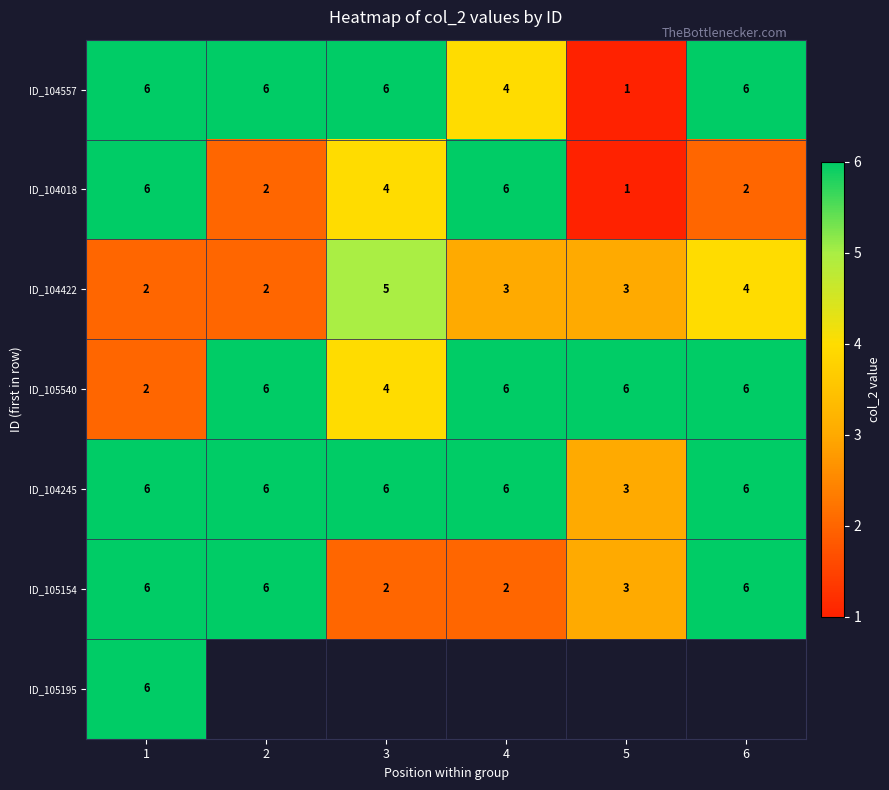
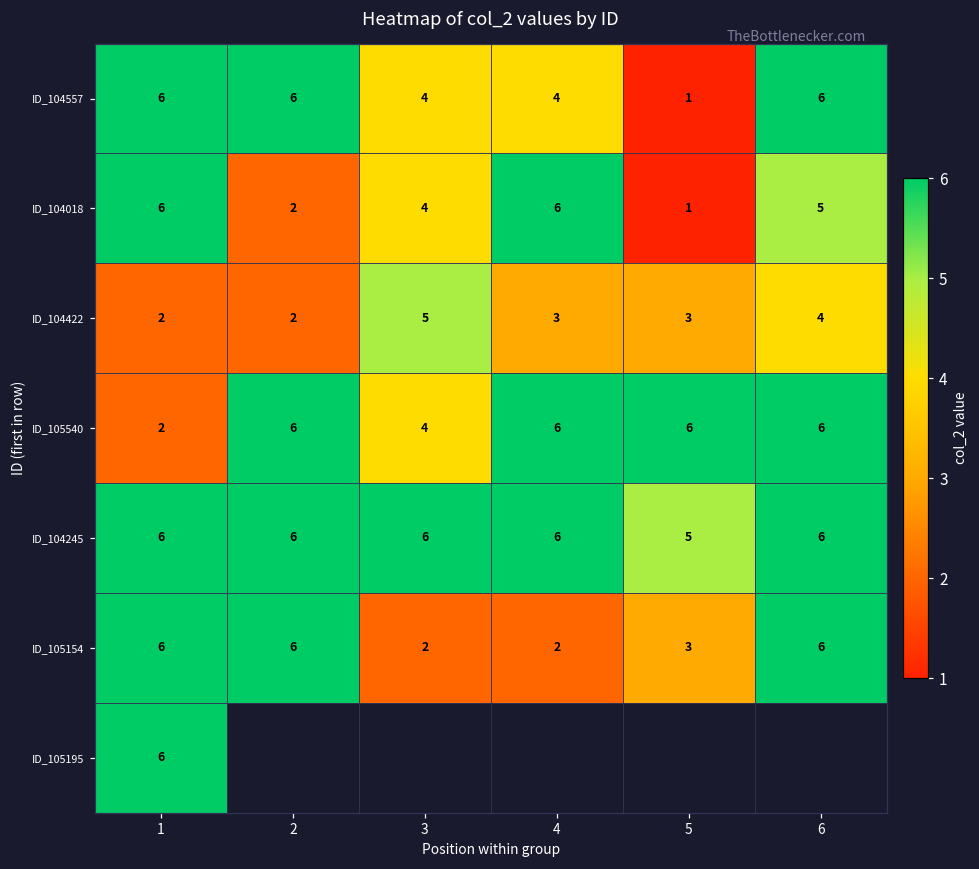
  {
    "ID_104557": {
      "1": 6,
      "2": 6,
-     "3": 6,
+     "3": 4,
      "4": 4,
      "5": 1,
      "6": 6
    },
    "ID_104018": {
      "1": 6,
      "2": 2,
      "3": 4,
      "4": 6,
      "5": 1,
-     "6": 2
+     "6": 5
    },
    "ID_104422": {
      "1": 2,
      "2": 2,
      "3": 5,
      "4": 3,
      "5": 3,
      "6": 4
    },
    "ID_105540": {
      "1": 2,
      "2": 6,
      "3": 4,
      "4": 6,
      "5": 6,
      "6": 6
    },
    "ID_104245": {
      "1": 6,
      "2": 6,
      "3": 6,
      "4": 6,
-     "5": 3,
+     "5": 5,
      "6": 6
    },
    "ID_105154": {
      "1": 6,
      "2": 6,
      "3": 2,
      "4": 2,
      "5": 3,
      "6": 6
    },
    "ID_105195": {
      "1": 6
    }
  }
